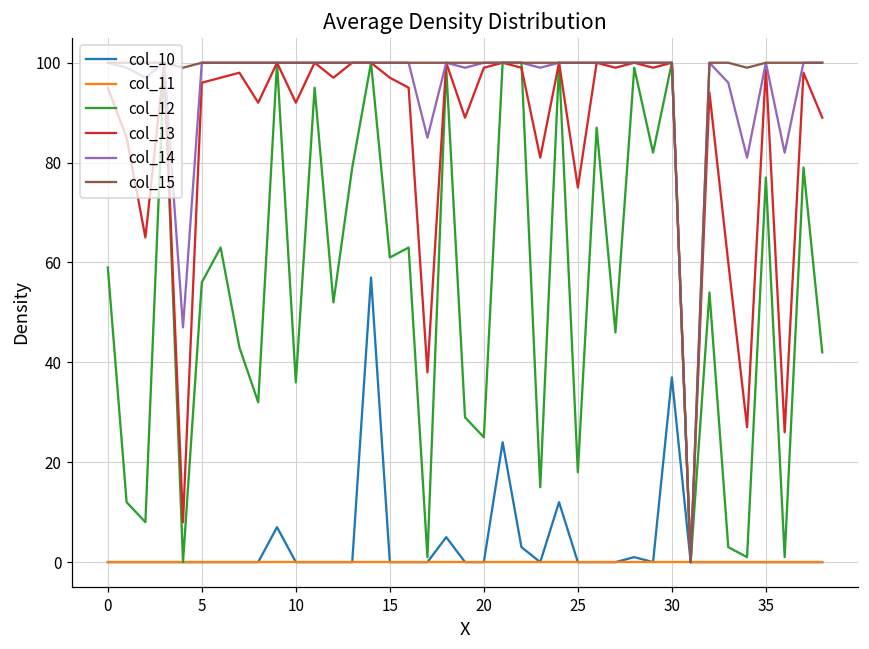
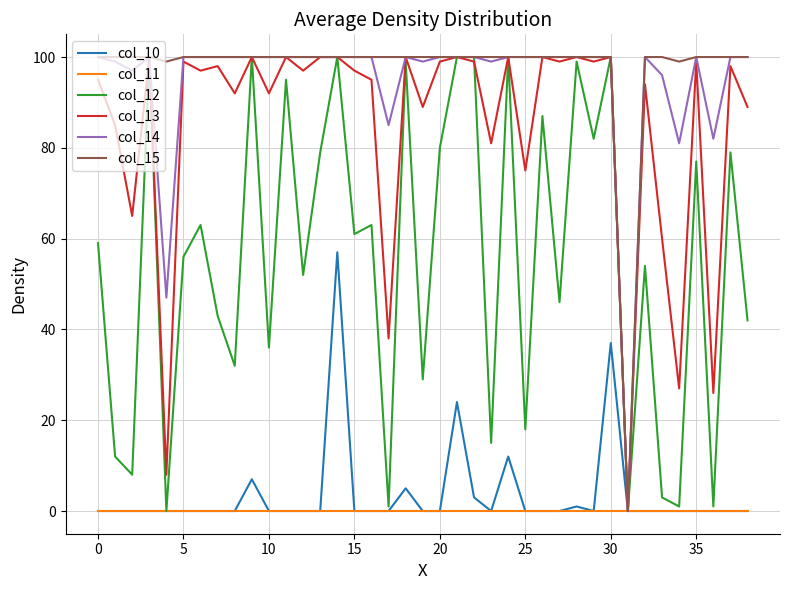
  {
    "col_10": {
      "30": 37
    },
    "col_11": {
      "30": 0
    },
    "col_12": {
      "0": 59,
      "5": 56,
      "10": 36,
      "15": 61,
-     "20": 25,
+     "20": 80,
      "25": 18,
      "35": 77
    },
    "col_13": {
-     "5": 96,
+     "5": 99,
      "10": 92,
      "15": 97,
      "20": 99,
      "25": 75,
      "35": 99
    }
  }
